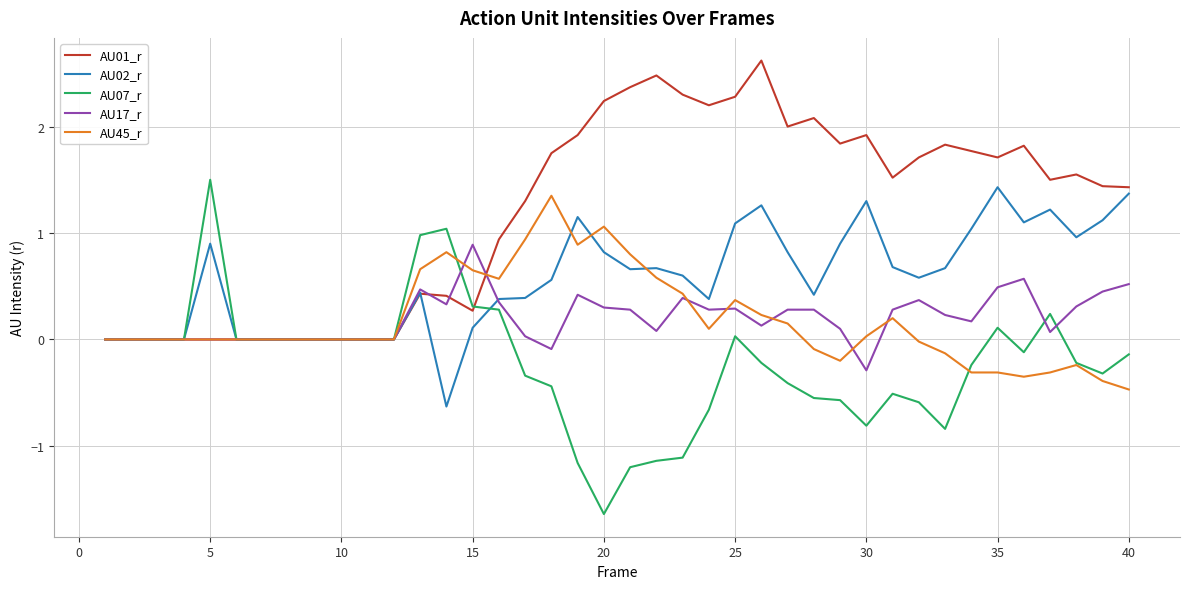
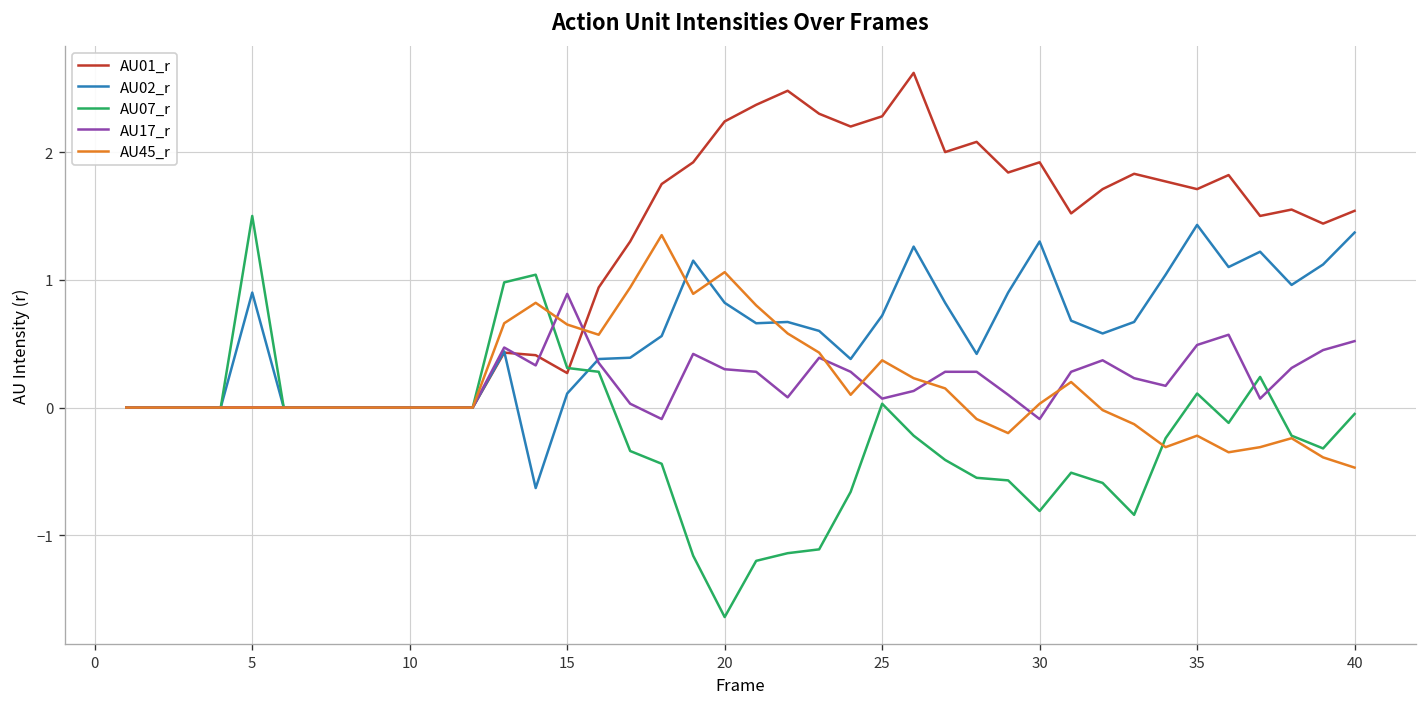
  {
    "AU01_r": {
      "15": 0.27,
      "20": 2.24,
      "25": 2.28,
      "30": 1.92,
      "35": 1.71,
-     "40": 1.43
+     "40": 1.54
    },
    "AU02_r": {
      "5": 0.90,
      "15": 0.11,
      "20": 0.82,
-     "25": 1.09,
+     "25": 0.72,
      "30": 1.30,
      "35": 1.43,
      "40": 1.37
    },
    "AU07_r": {
      "5": 1.50,
      "15": 0.31,
      "20": -1.64,
      "25": 0.03,
      "30": -0.81,
      "35": 0.11,
-     "40": -0.14
+     "40": -0.05
    },
    "AU17_r": {
      "15": 0.89,
      "20": 0.30,
-     "25": 0.29,
-     "30": -0.29,
+     "25": 0.07,
+     "30": -0.09,
      "35": 0.49,
      "40": 0.52
    },
    "AU45_r": {
      "15": 0.65,
      "20": 1.06,
      "25": 0.37,
      "30": 0.03,
-     "35": -0.31,
+     "35": -0.22,
      "40": -0.47
    }
  }
